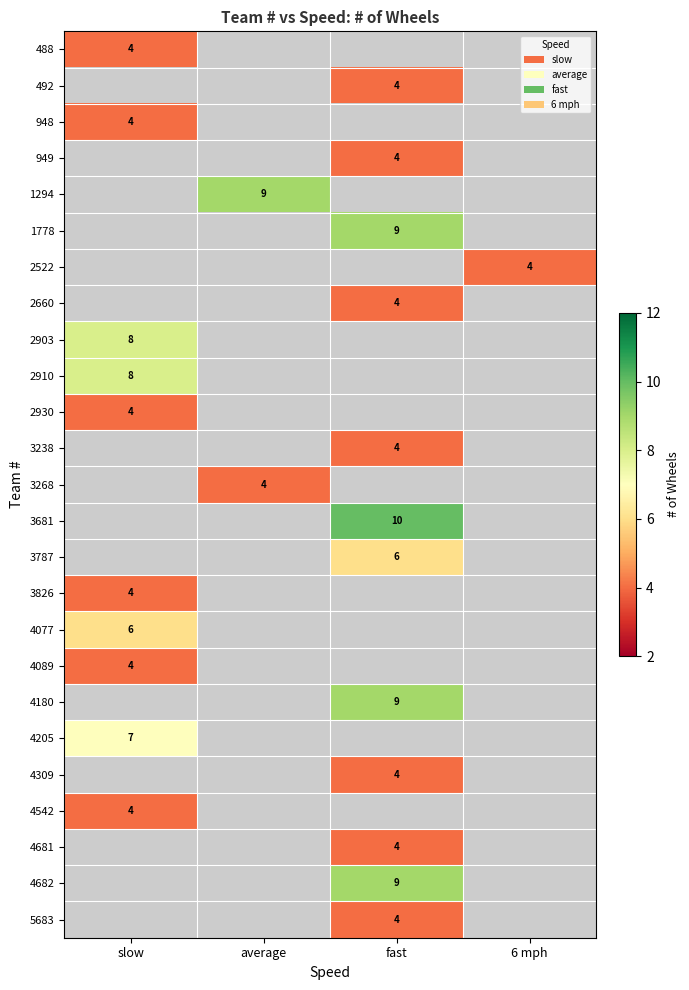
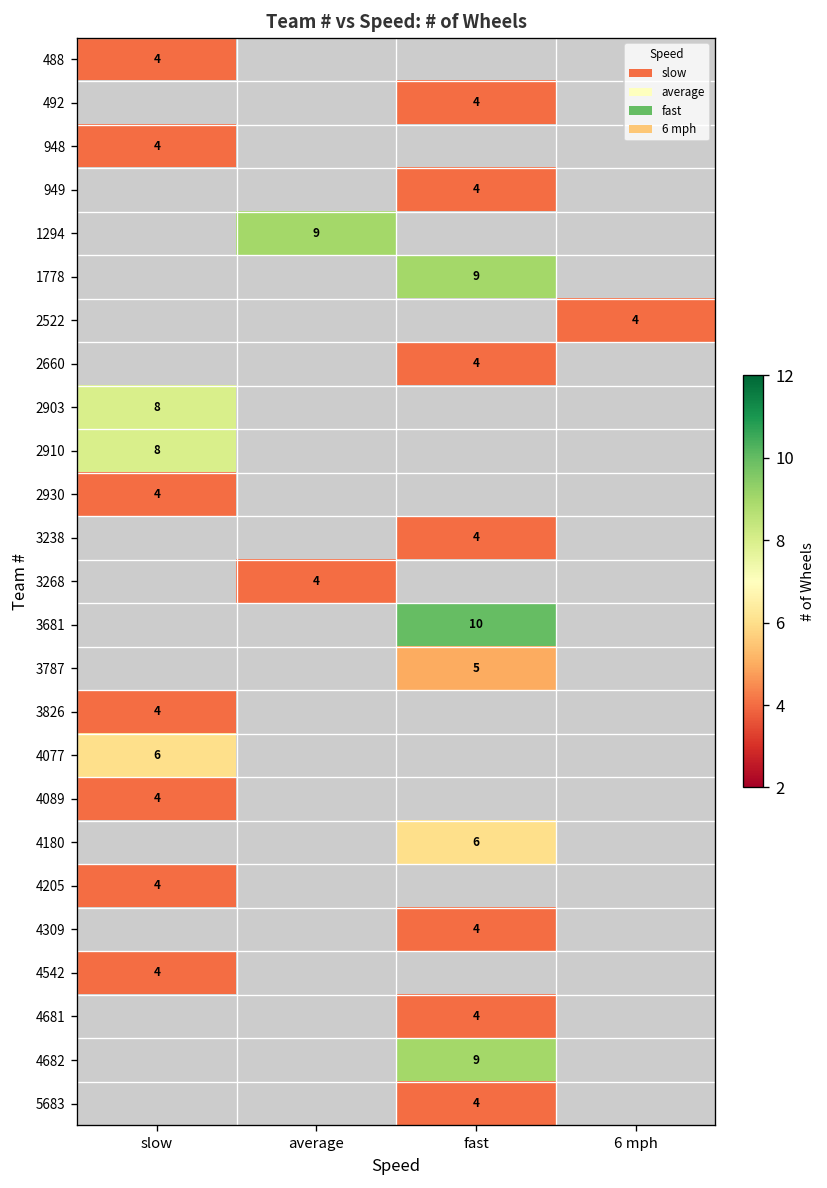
  {
    "488": {
      "slow": 4
    },
    "492": {
      "fast": 4
    },
    "948": {
      "slow": 4
    },
    "949": {
      "fast": 4
    },
    "1294": {
      "average": 9
    },
    "1778": {
      "fast": 9
    },
    "2522": {
      "6 mph": 4
    },
    "2660": {
      "fast": 4
    },
    "2903": {
      "slow": 8
    },
    "2910": {
      "slow": 8
    },
    "2930": {
      "slow": 4
    },
    "3238": {
      "fast": 4
    },
    "3268": {
      "average": 4
    },
    "3681": {
      "fast": 10
    },
    "3787": {
-     "fast": 6
+     "fast": 5
    },
    "3826": {
      "slow": 4
    },
    "4077": {
      "slow": 6
    },
    "4089": {
      "slow": 4
    },
    "4180": {
-     "fast": 9
+     "fast": 6
    },
    "4205": {
-     "slow": 7
+     "slow": 4
    },
    "4309": {
      "fast": 4
    },
    "4542": {
      "slow": 4
    },
    "4681": {
      "fast": 4
    },
    "4682": {
      "fast": 9
    },
    "5683": {
      "fast": 4
    }
  }
